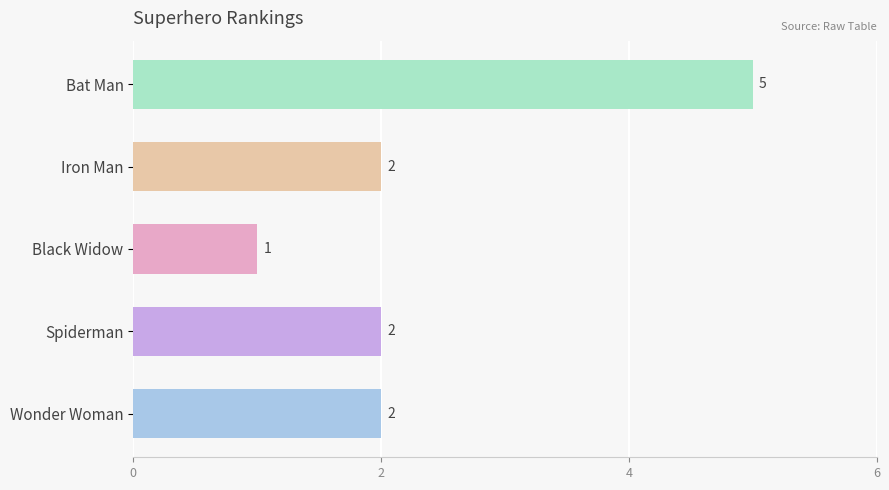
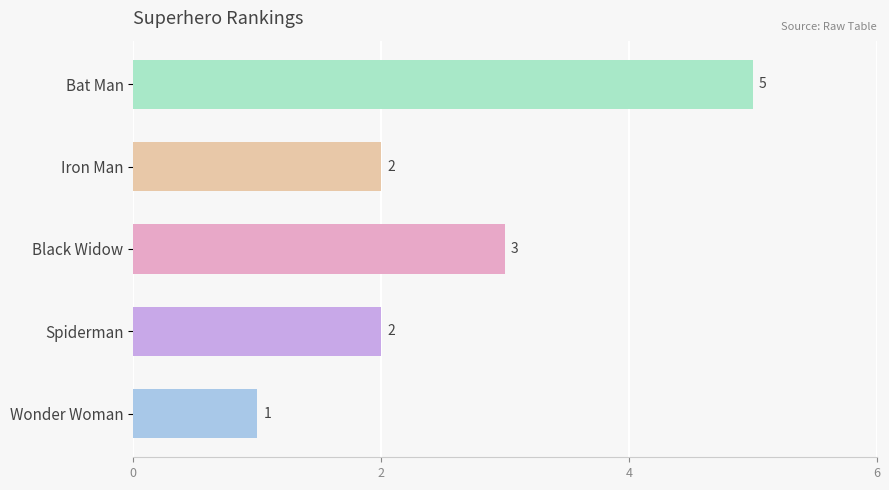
  {
    "Bat Man": 5,
    "Iron Man": 2,
-   "Black Widow": 1,
+   "Black Widow": 3,
    "Spiderman": 2,
-   "Wonder Woman": 2
+   "Wonder Woman": 1
  }
